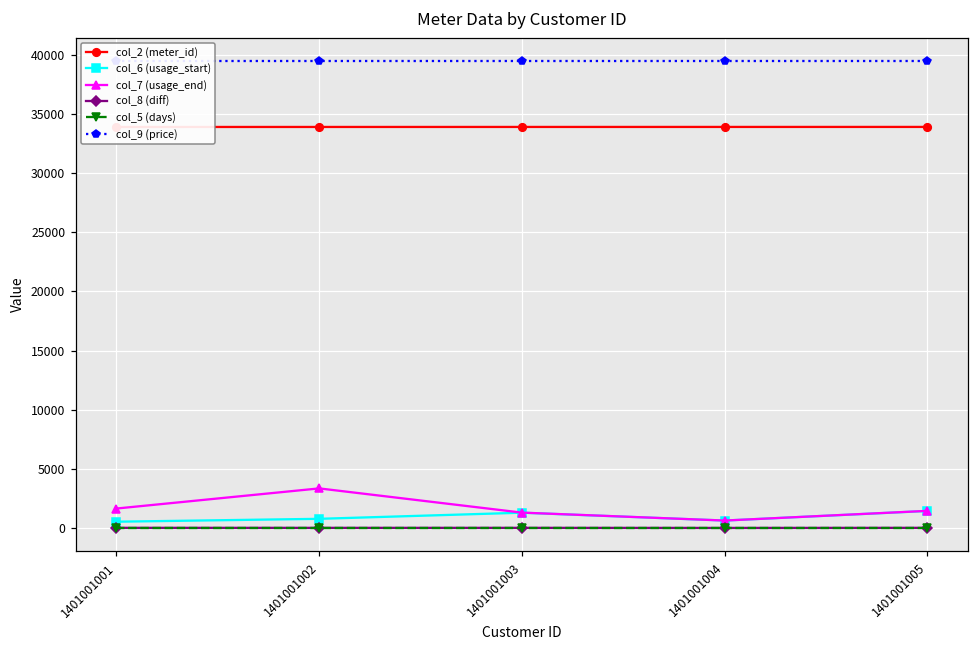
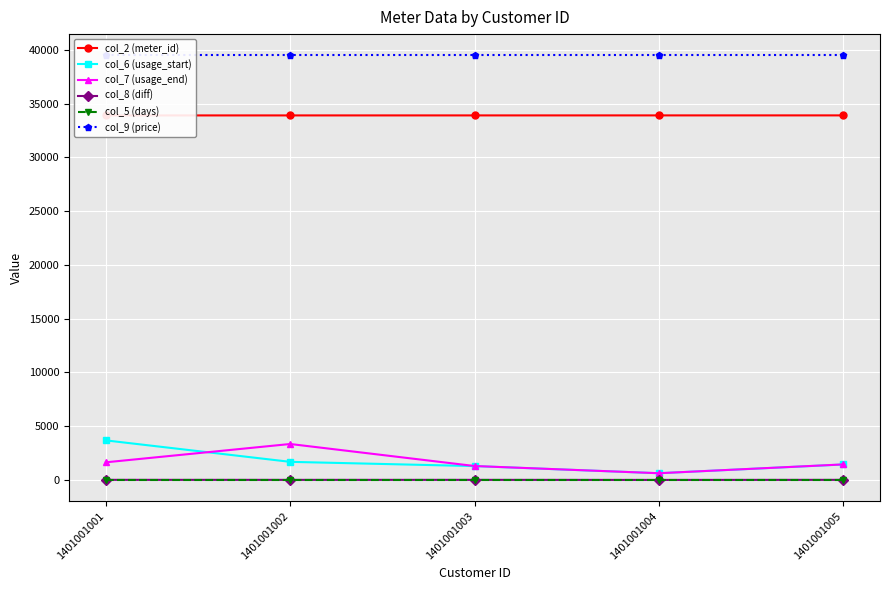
  {
    "col_2 (meter_id)": {
      "1401001002": 33900,
      "1401001003": 33900,
      "1401001004": 33900,
      "1401001005": 33900
    },
    "col_6 (usage_start)": {
-     "1401001001": 500,
-     "1401001002": 800
+     "1401001001": 3700,
+     "1401001002": 1700
    },
    "col_7 (usage_end)": {
      "1401001001": 1600,
      "1401001002": 3300
    },
    "col_5 (days)": {
      "1401001001": 0,
      "1401001002": 0,
      "1401001003": 0,
      "1401001004": 0,
      "1401001005": 0
    },
    "col_9 (price)": {
      "1401001002": 39500,
      "1401001003": 39500,
      "1401001004": 39500,
      "1401001005": 39500
    }
  }
